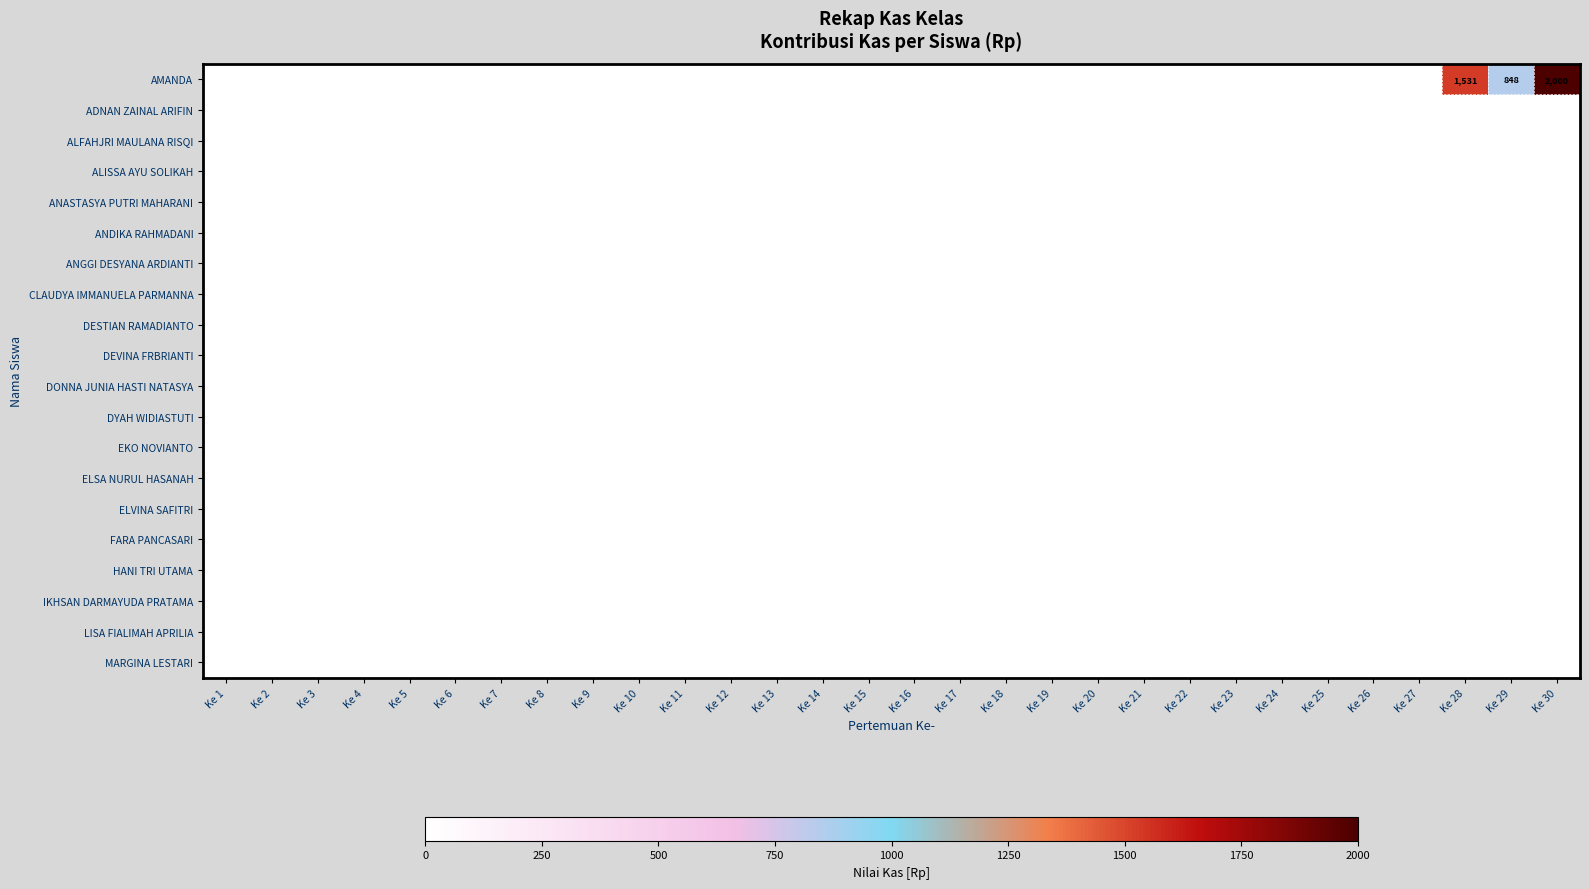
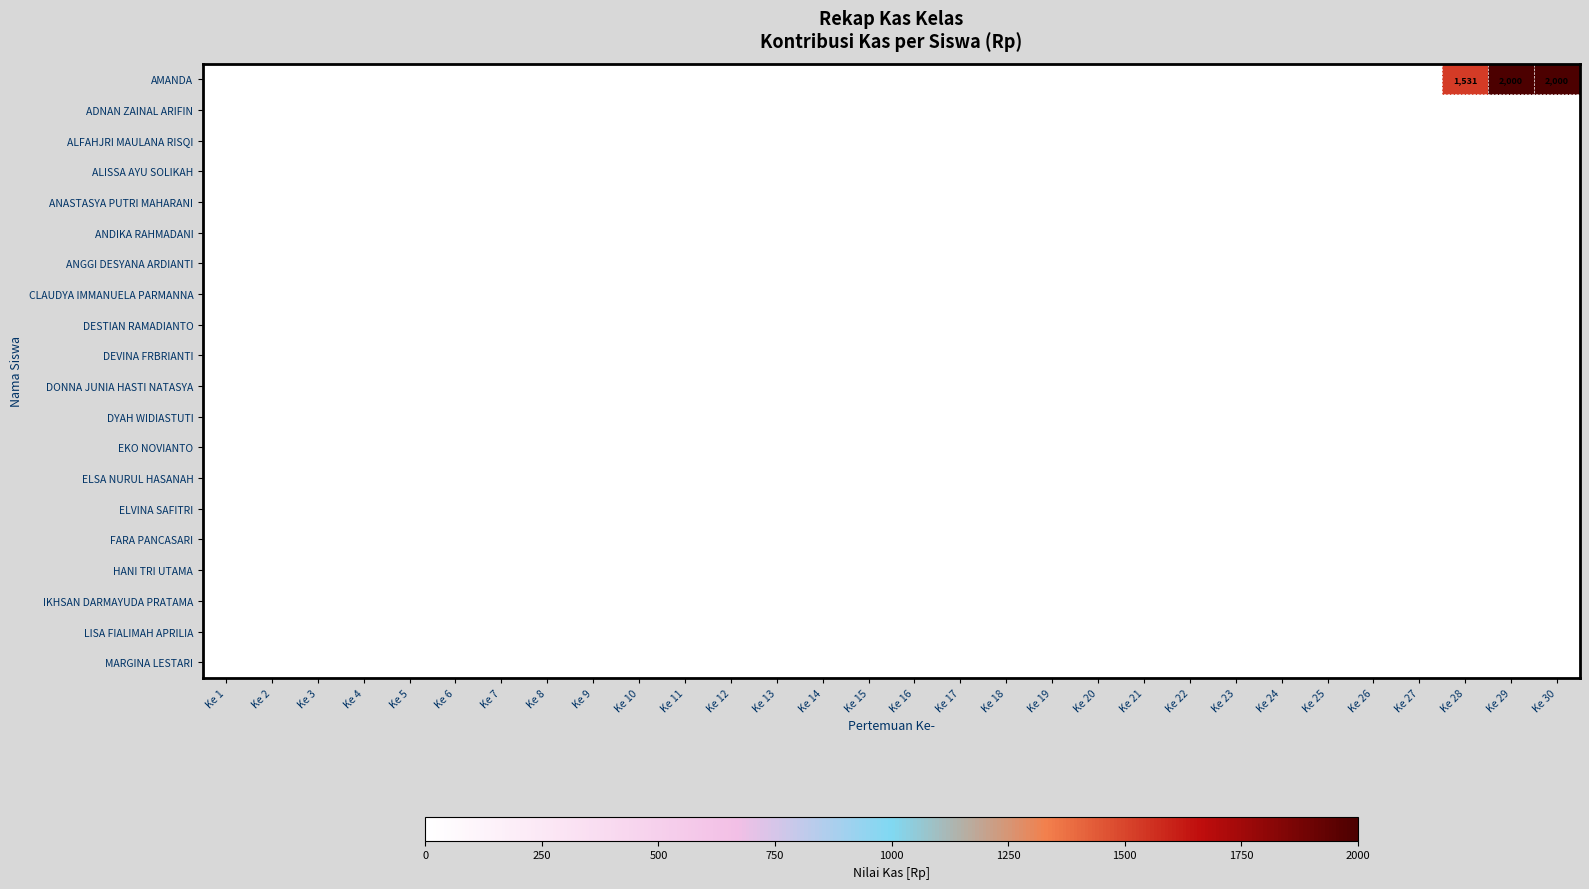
  {
    "AMANDA": {
      "Ke 28": "1,531",
-     "Ke 29": "848",
+     "Ke 29": "2,000",
      "Ke 30": "2,000"
    }
  }
